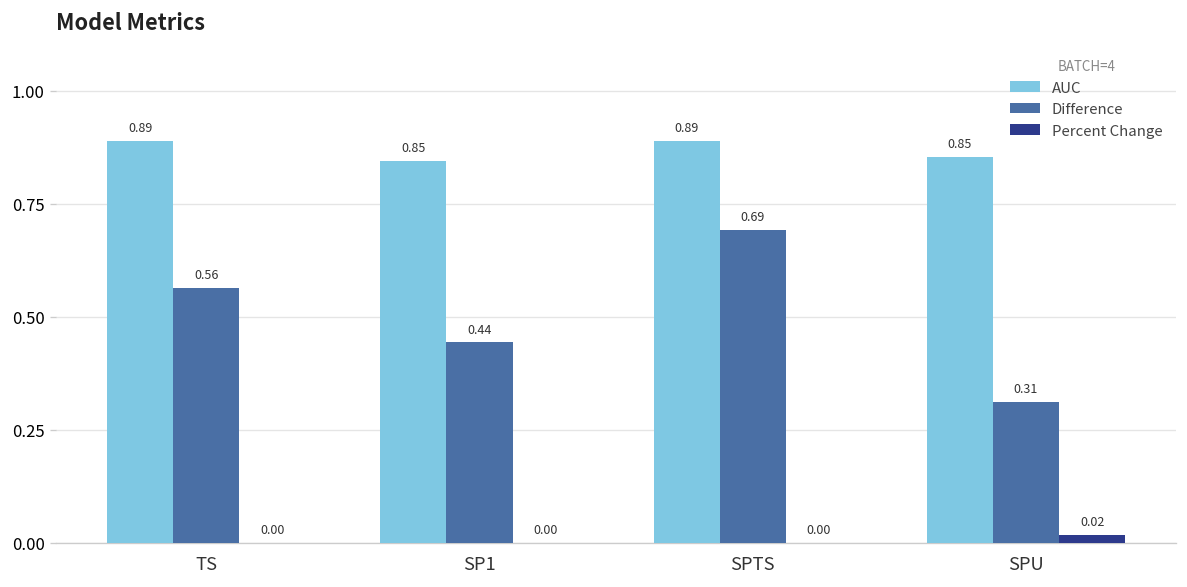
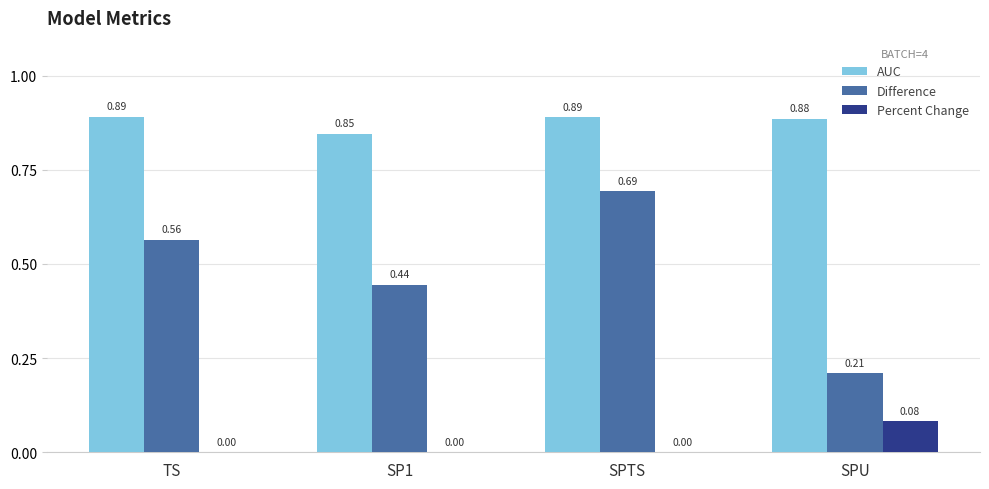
  {
    "AUC": {
      "TS": 0.89,
      "SP1": 0.85,
      "SPTS": 0.89,
-     "SPU": 0.85
+     "SPU": 0.88
    },
    "Difference": {
      "TS": 0.56,
      "SP1": 0.44,
      "SPTS": 0.69,
-     "SPU": 0.31
+     "SPU": 0.21
    },
    "Percent Change": {
      "TS": 0.00,
      "SP1": 0.00,
      "SPTS": 0.00,
-     "SPU": 0.02
+     "SPU": 0.08
    }
  }
